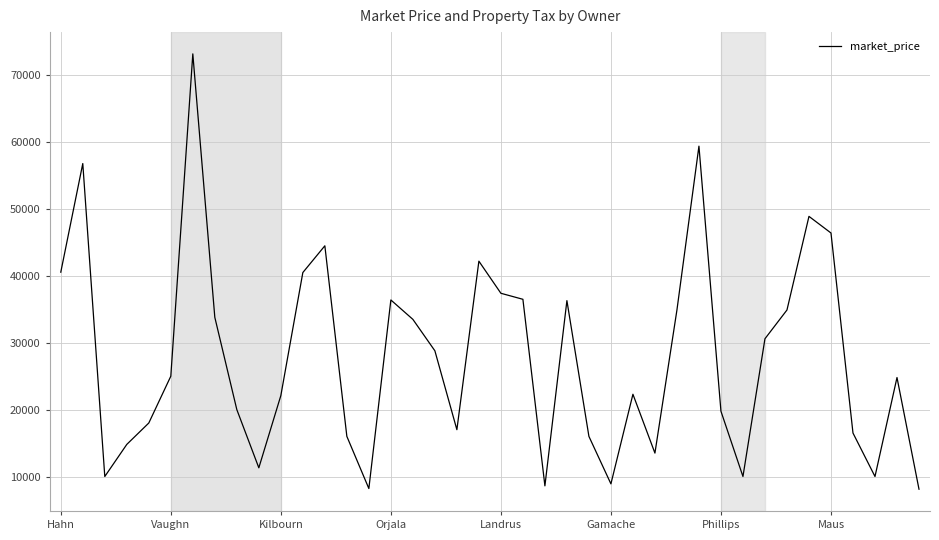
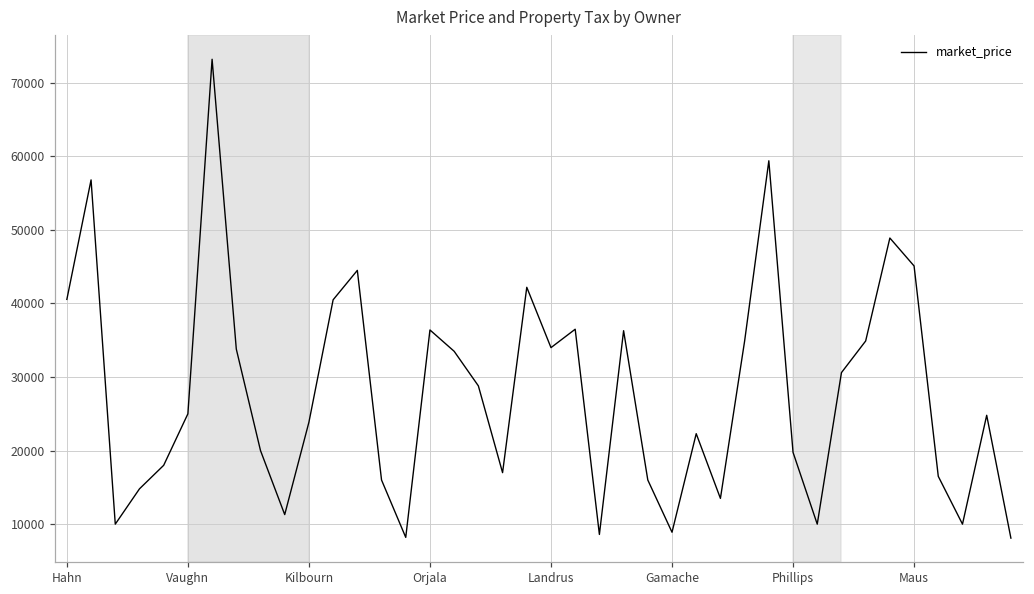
  {
    "Hahn": 41000,
    "Vaughn": 25000,
-   "Kilbourn": 22000,
+   "Kilbourn": 24000,
    "Orjala": 36000,
-   "Landrus": 37000,
+   "Landrus": 34000,
    "Gamache": 9000,
    "Phillips": 20000,
-   "Maus": 46000
+   "Maus": 45000
  }
